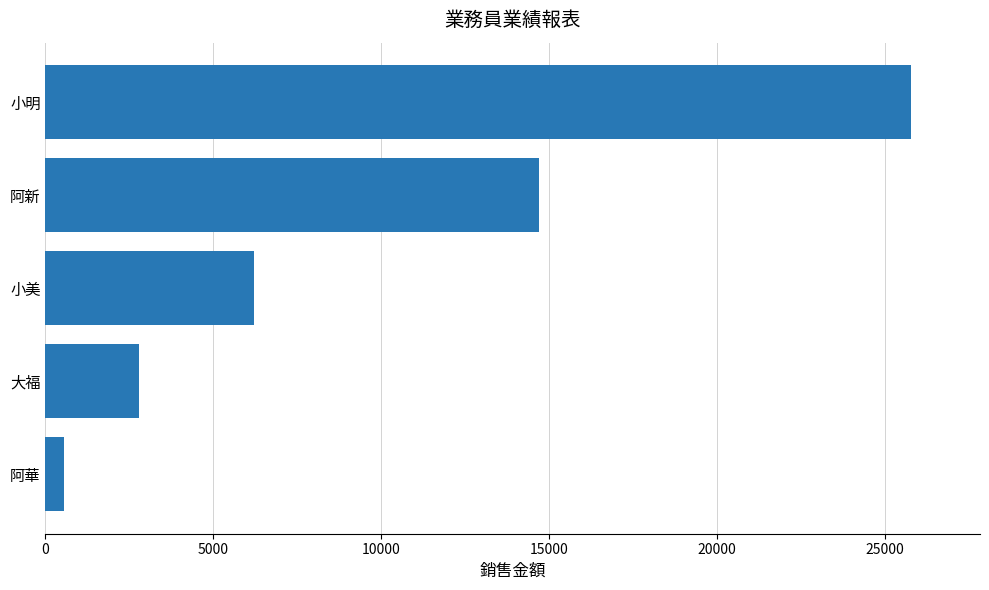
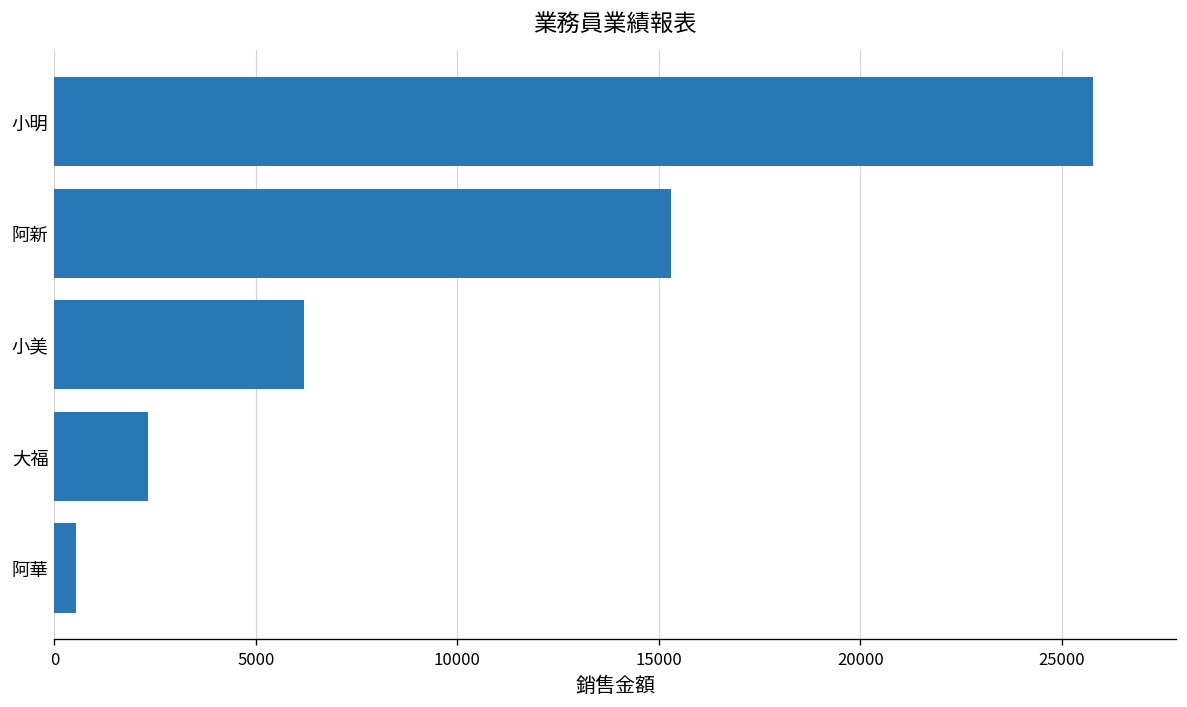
  {
    "小明": 25800,
-   "阿新": 14700,
+   "阿新": 15300,
    "小美": 6200,
-   "大福": 2800,
+   "大福": 2300,
    "阿華": 500
  }
